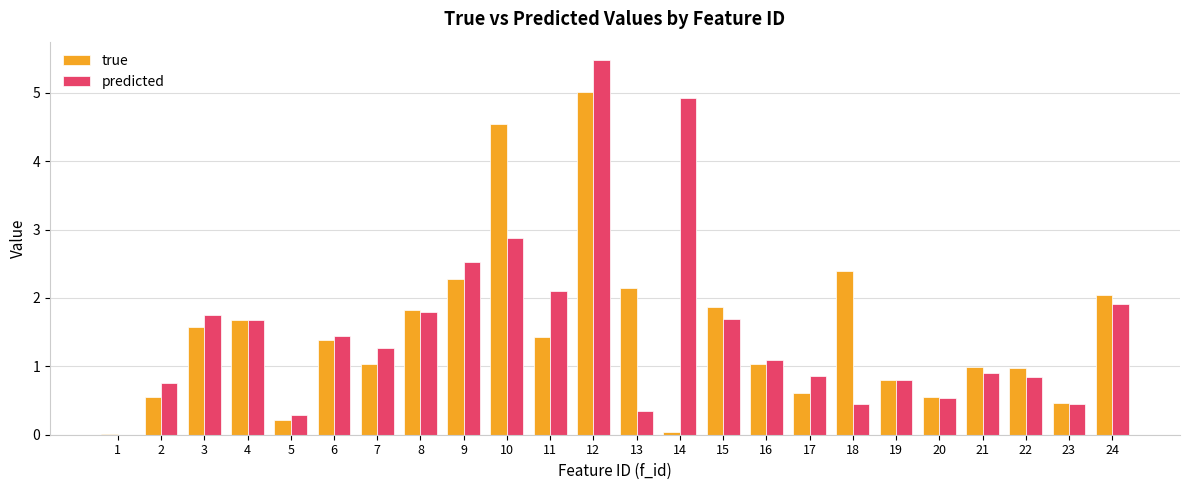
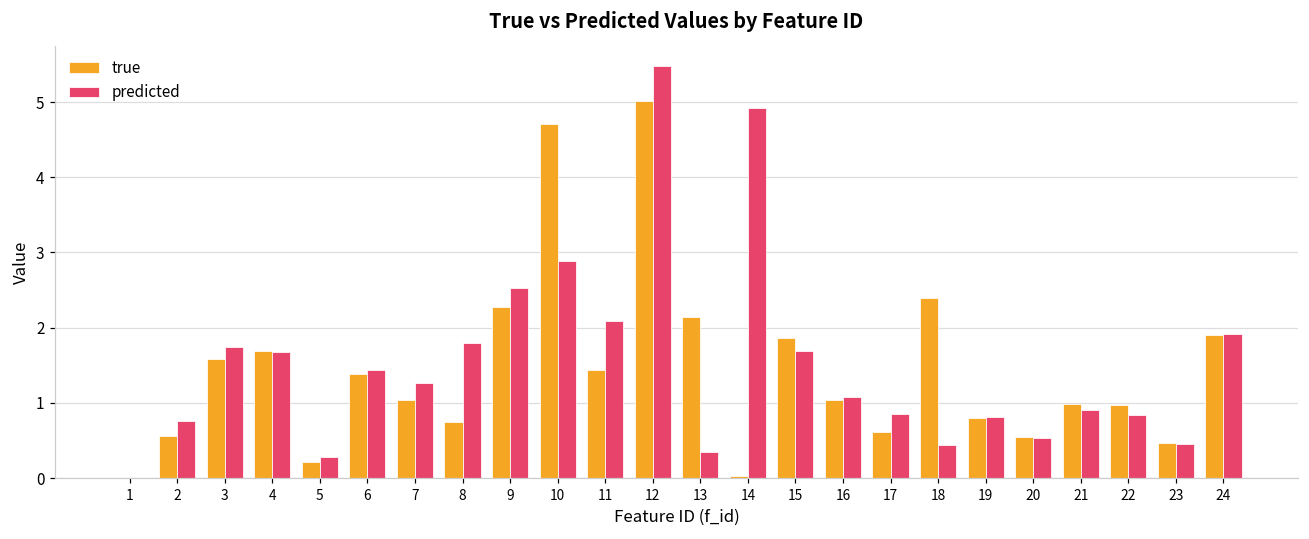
  {
    "true": {
      "2": 0.6,
      "3": 1.6,
      "4": 1.7,
      "5": 0.2,
      "6": 1.4,
      "7": 1.0,
-     "8": 1.8,
+     "8": 0.8,
      "9": 2.3,
-     "10": 4.5,
+     "10": 4.7,
      "11": 1.4,
      "12": 5.0,
      "13": 2.1,
      "15": 1.9,
      "16": 1.0,
      "17": 0.6,
      "18": 2.4,
      "19": 0.8,
      "20": 0.5,
      "21": 1.0,
      "22": 1.0,
      "23": 0.5,
-     "24": 2.0
+     "24": 1.9
    },
    "predicted": {
      "2": 0.8,
      "3": 1.7,
      "4": 1.7,
      "5": 0.3,
      "6": 1.4,
      "7": 1.3,
      "8": 1.8,
      "9": 2.5,
      "10": 2.9,
      "11": 2.1,
      "12": 5.5,
      "13": 0.3,
      "14": 4.9,
      "15": 1.7,
      "16": 1.1,
      "17": 0.9,
      "18": 0.4,
      "19": 0.8,
      "20": 0.5,
      "21": 0.9,
      "22": 0.8,
      "23": 0.5,
      "24": 1.9
    }
  }
